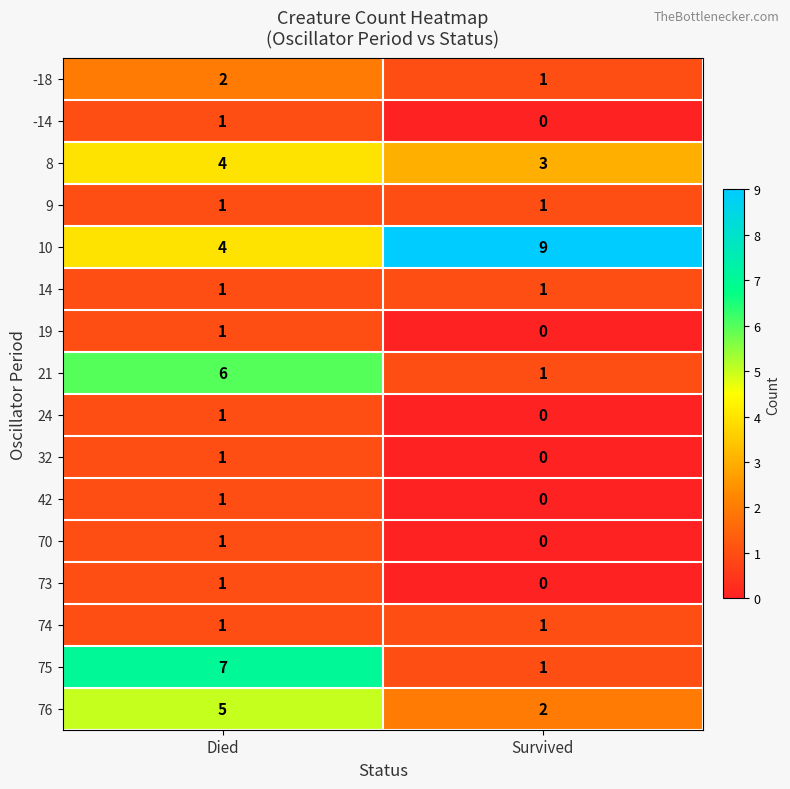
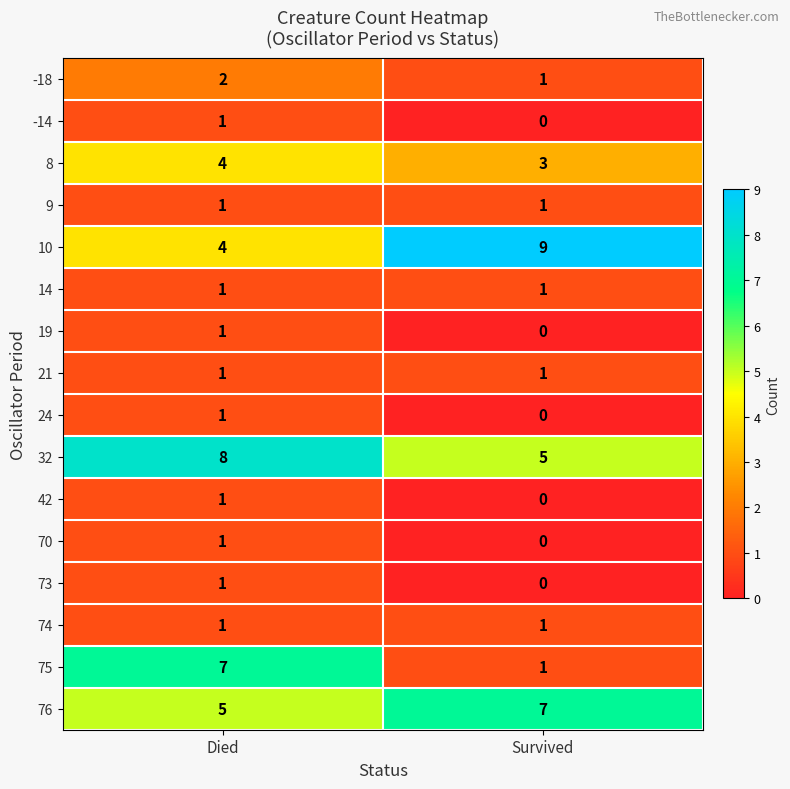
  {
    "-18": {
      "Died": 2,
      "Survived": 1
    },
    "-14": {
      "Died": 1,
      "Survived": 0
    },
    "8": {
      "Died": 4,
      "Survived": 3
    },
    "9": {
      "Died": 1,
      "Survived": 1
    },
    "10": {
      "Died": 4,
      "Survived": 9
    },
    "14": {
      "Died": 1,
      "Survived": 1
    },
    "19": {
      "Died": 1,
      "Survived": 0
    },
    "21": {
-     "Died": 6,
+     "Died": 1,
      "Survived": 1
    },
    "24": {
      "Died": 1,
      "Survived": 0
    },
    "32": {
-     "Died": 1,
-     "Survived": 0
+     "Died": 8,
+     "Survived": 5
    },
    "42": {
      "Died": 1,
      "Survived": 0
    },
    "70": {
      "Died": 1,
      "Survived": 0
    },
    "73": {
      "Died": 1,
      "Survived": 0
    },
    "74": {
      "Died": 1,
      "Survived": 1
    },
    "75": {
      "Died": 7,
      "Survived": 1
    },
    "76": {
      "Died": 5,
-     "Survived": 2
+     "Survived": 7
    }
  }
